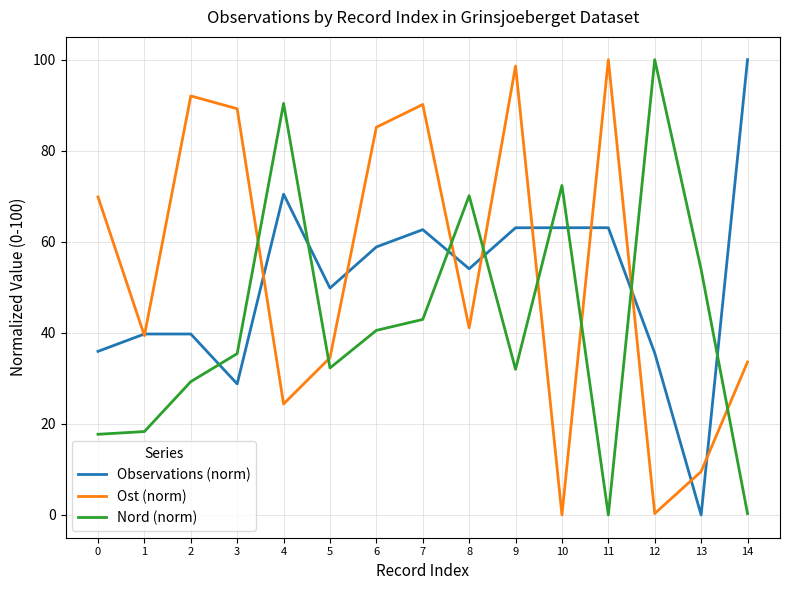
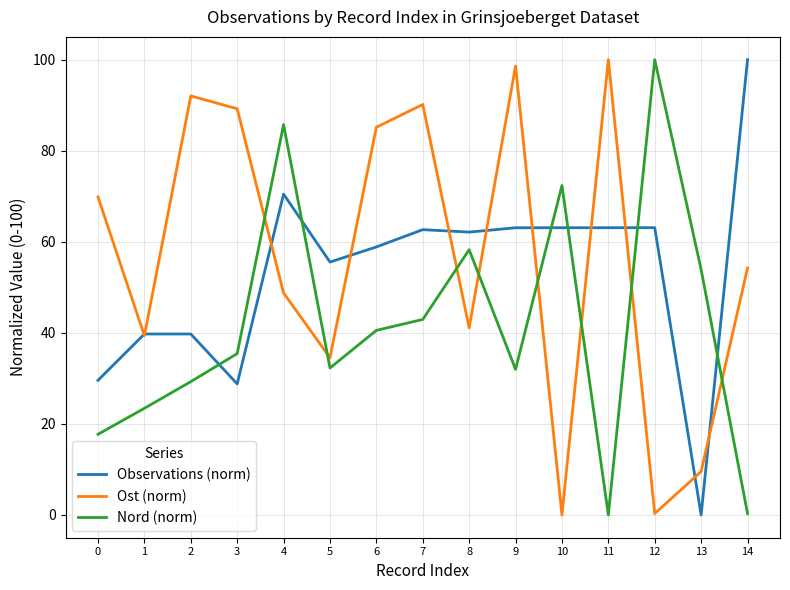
  {
    "Observations (norm)": {
-     "0": 36,
+     "0": 30,
      "2": 40,
      "3": 29,
      "4": 70,
-     "5": 50,
+     "5": 56,
      "6": 59,
      "7": 63,
-     "8": 54,
+     "8": 62,
      "9": 63,
      "10": 63,
      "11": 63,
-     "12": 36,
+     "12": 63,
      "13": 0,
      "14": 100
    },
    "Ost (norm)": {
      "0": 70,
      "2": 92,
      "3": 89,
-     "4": 24,
+     "4": 49,
      "5": 35,
      "6": 85,
      "7": 90,
      "8": 41,
      "9": 99,
      "10": 0,
      "11": 100,
      "12": 0,
      "13": 10,
-     "14": 34
+     "14": 54
    },
    "Nord (norm)": {
      "0": 18,
-     "1": 18,
+     "1": 23,
      "2": 29,
      "3": 35,
-     "4": 90,
+     "4": 86,
      "5": 32,
      "6": 41,
      "7": 43,
-     "8": 70,
+     "8": 58,
      "9": 32,
      "10": 72,
      "11": 0,
      "12": 100,
      "13": 54,
      "14": 0
    }
  }
